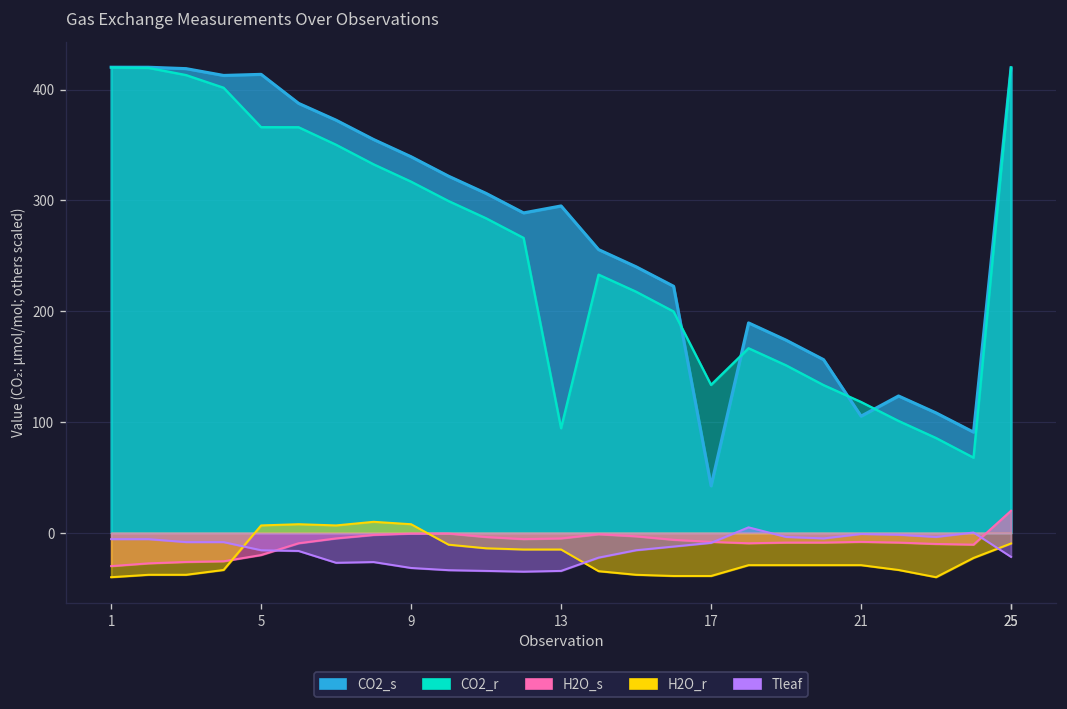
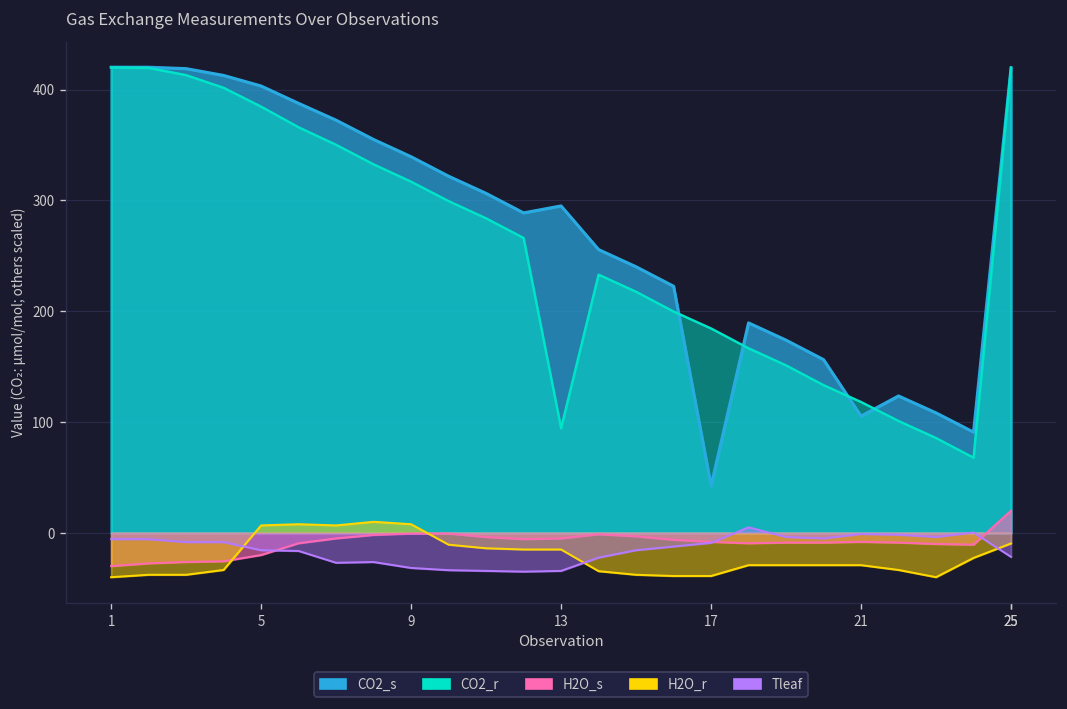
  {
    "CO2_s": {
-     "5": 410,
+     "5": 400,
      "9": 340,
      "13": 300,
      "17": 40,
      "21": 110
    },
    "CO2_r": {
-     "5": 370,
+     "5": 380,
      "9": 320,
      "13": 90,
-     "17": 130,
+     "17": 180,
      "21": 120
    }
  }
